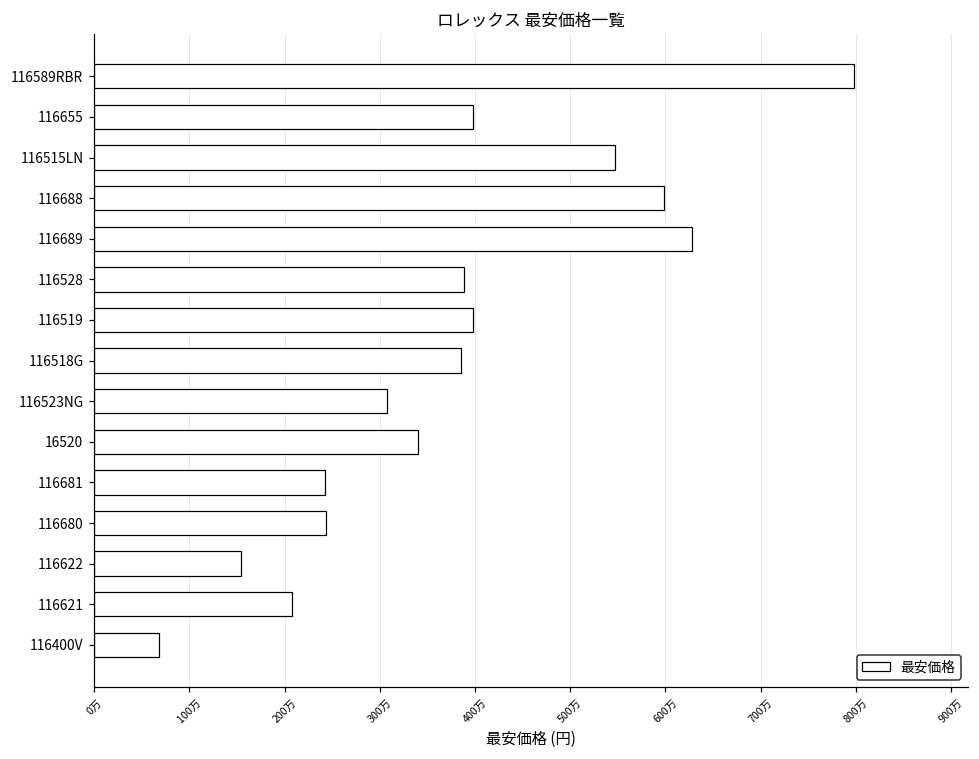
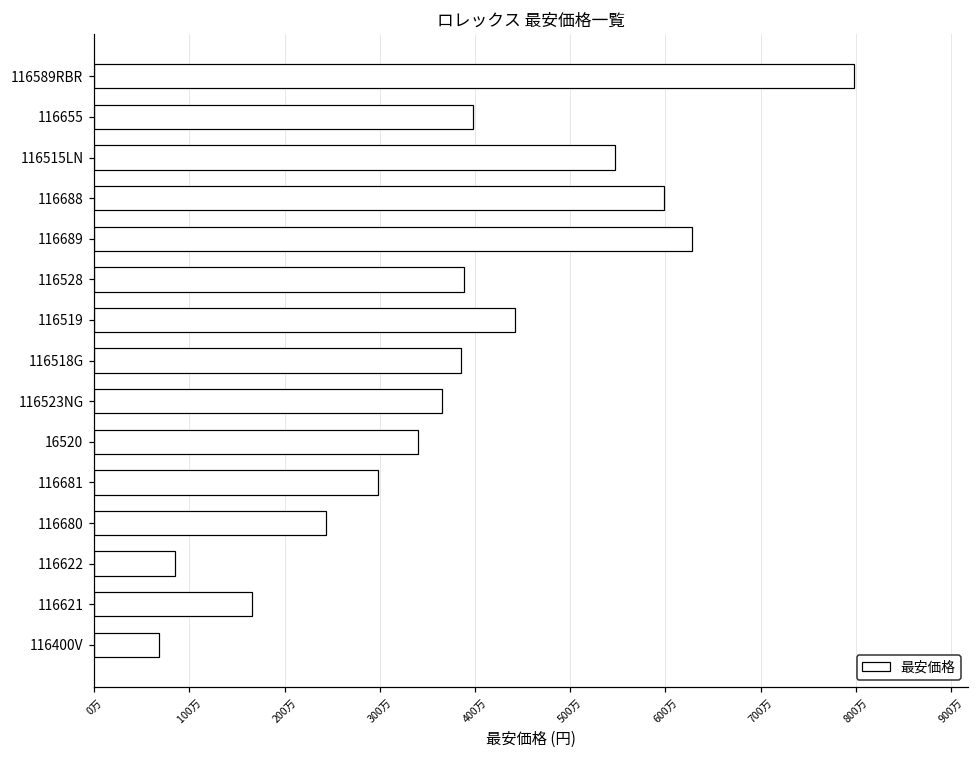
  {
    "116589RBR": "800万",
    "116655": "400万",
    "116515LN": "550万",
    "116688": "600万",
    "116689": "630万",
    "116528": "390万",
-   "116519": "400万",
+   "116519": "440万",
    "116518G": "390万",
-   "116523NG": "310万",
+   "116523NG": "370万",
    "16520": "340万",
-   "116681": "240万",
+   "116681": "300万",
    "116680": "240万",
-   "116622": "150万",
-   "116621": "210万",
+   "116622": "90万",
+   "116621": "170万",
    "116400V": "70万"
  }
